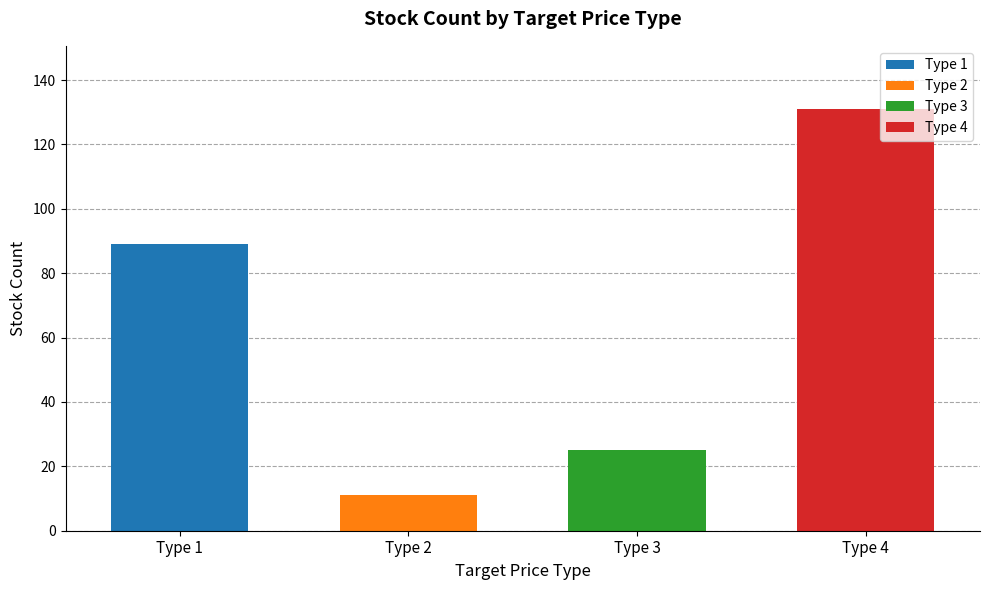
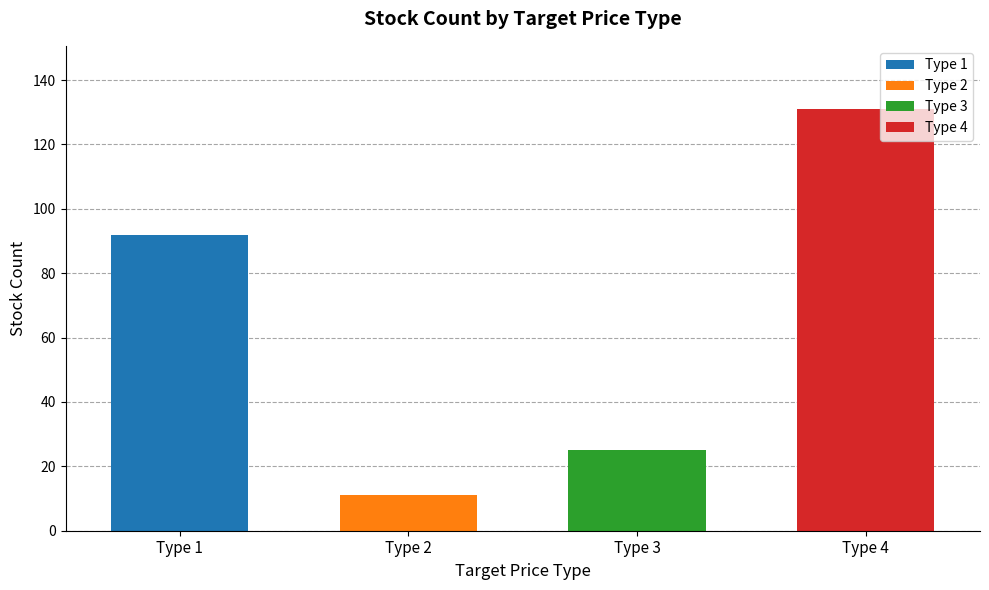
  {
-   "Type 1": 89,
+   "Type 1": 92,
    "Type 2": 11,
    "Type 3": 25,
    "Type 4": 131
  }
